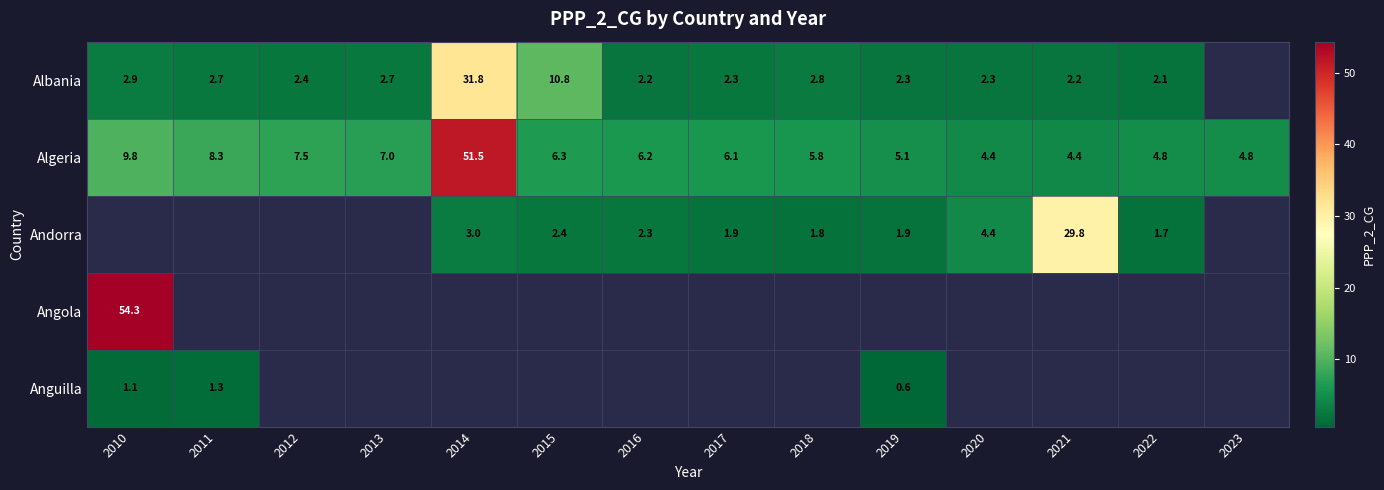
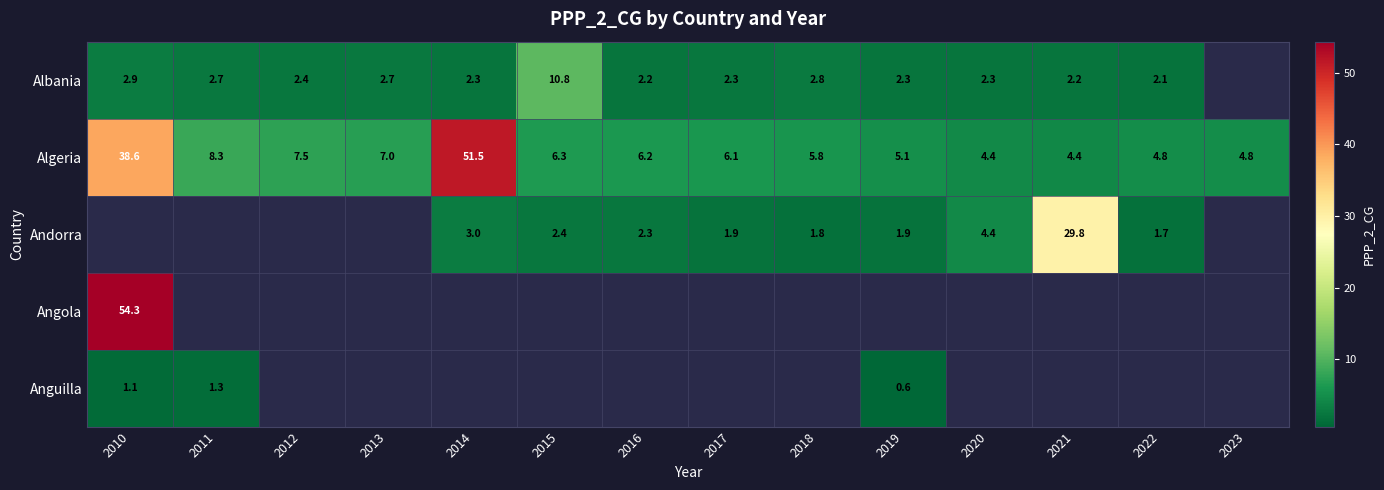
  {
    "Albania": {
      "2010": 2.9,
      "2011": 2.7,
      "2012": 2.4,
      "2013": 2.7,
-     "2014": 31.8,
+     "2014": 2.3,
      "2015": 10.8,
      "2016": 2.2,
      "2017": 2.3,
      "2018": 2.8,
      "2019": 2.3,
      "2020": 2.3,
      "2021": 2.2,
      "2022": 2.1
    },
    "Algeria": {
-     "2010": 9.8,
+     "2010": 38.6,
      "2011": 8.3,
      "2012": 7.5,
      "2013": 7.0,
      "2014": 51.5,
      "2015": 6.3,
      "2016": 6.2,
      "2017": 6.1,
      "2018": 5.8,
      "2019": 5.1,
      "2020": 4.4,
      "2021": 4.4,
      "2022": 4.8,
      "2023": 4.8
    },
    "Andorra": {
      "2014": 3.0,
      "2015": 2.4,
      "2016": 2.3,
      "2017": 1.9,
      "2018": 1.8,
      "2019": 1.9,
      "2020": 4.4,
      "2021": 29.8,
      "2022": 1.7
    },
    "Angola": {
      "2010": 54.3
    },
    "Anguilla": {
      "2010": 1.1,
      "2011": 1.3,
      "2019": 0.6
    }
  }
